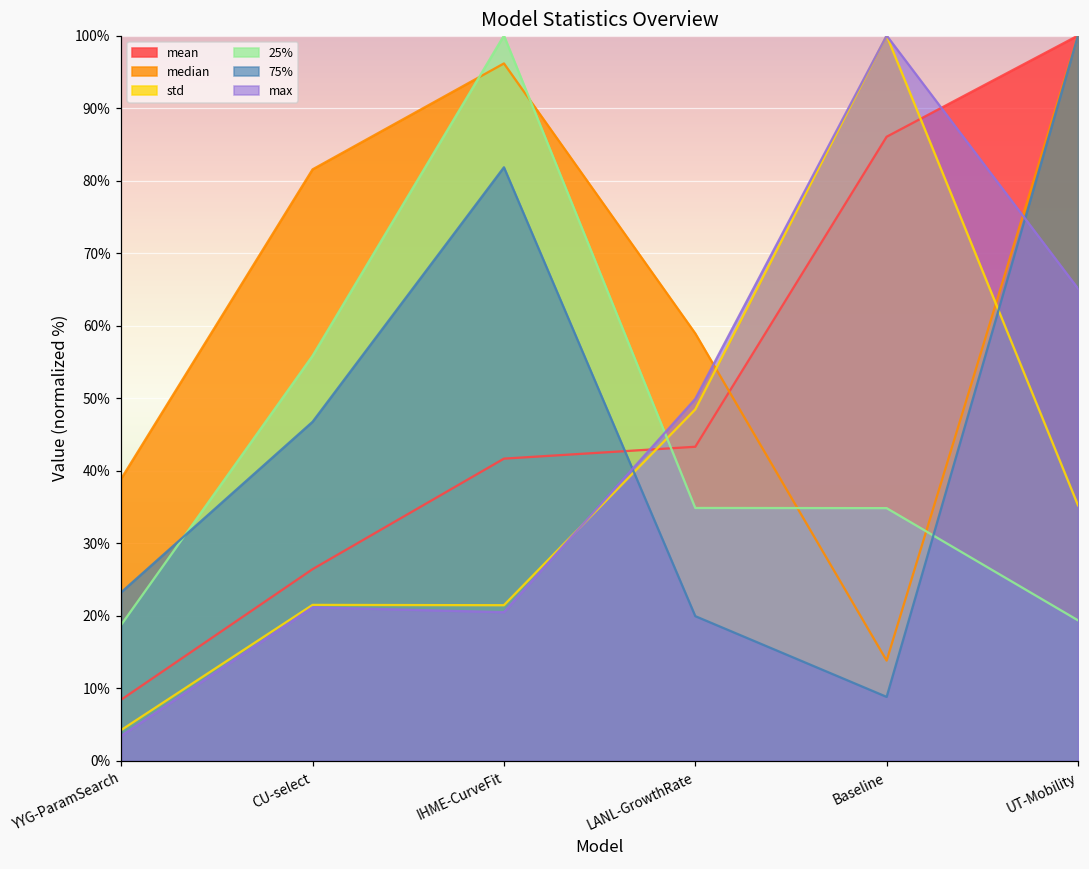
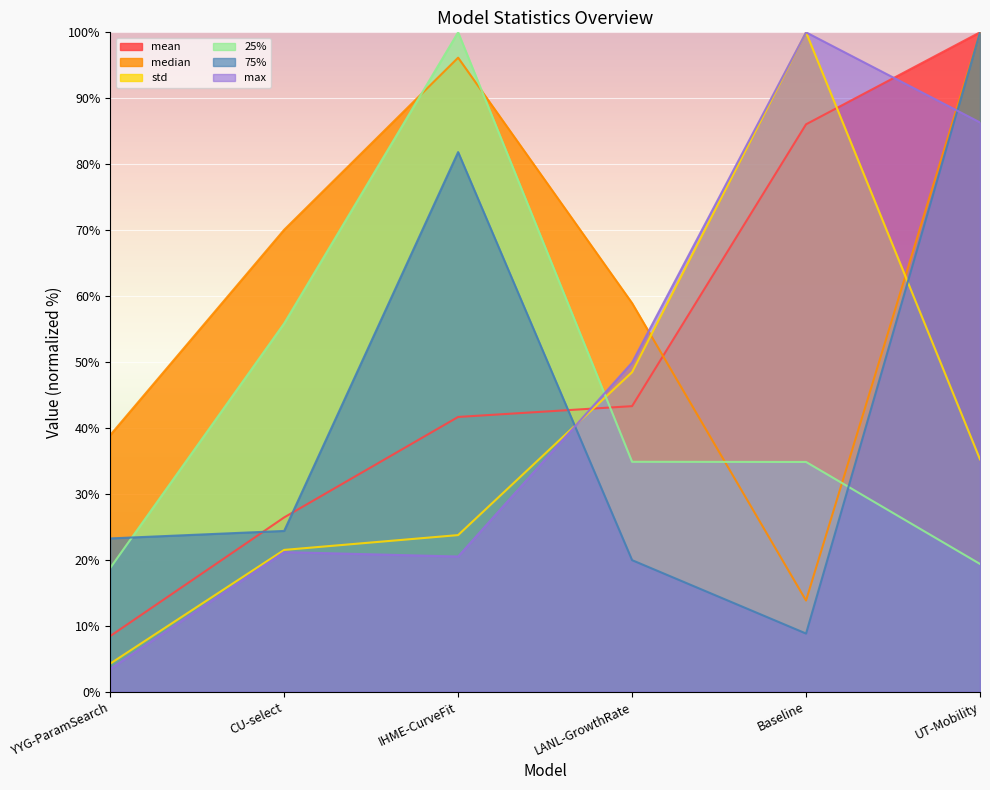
  {
    "mean": {
      "YYG-ParamSearch": "8%",
      "CU-select": "26%",
      "IHME-CurveFit": "42%",
      "LANL-GrowthRate": "43%",
      "Baseline": "86%"
    },
    "median": {
      "YYG-ParamSearch": "39%",
-     "CU-select": "82%",
+     "CU-select": "70%",
      "IHME-CurveFit": "96%",
      "LANL-GrowthRate": "59%",
      "Baseline": "14%"
    },
    "std": {
      "YYG-ParamSearch": "4%",
-     "IHME-CurveFit": "21%",
+     "IHME-CurveFit": "24%",
      "LANL-GrowthRate": "48%",
      "UT-Mobility": "35%"
    },
    "25%": {
      "YYG-ParamSearch": "19%",
      "CU-select": "56%",
      "IHME-CurveFit": "100%",
      "LANL-GrowthRate": "35%",
      "Baseline": "35%",
      "UT-Mobility": "19%"
    },
    "75%": {
      "YYG-ParamSearch": "23%",
-     "CU-select": "47%",
+     "CU-select": "24%",
      "IHME-CurveFit": "82%",
      "LANL-GrowthRate": "20%",
      "Baseline": "9%"
    },
    "max": {
      "YYG-ParamSearch": "3%",
      "IHME-CurveFit": "21%",
      "LANL-GrowthRate": "50%",
-     "UT-Mobility": "65%"
+     "UT-Mobility": "86%"
    }
  }
